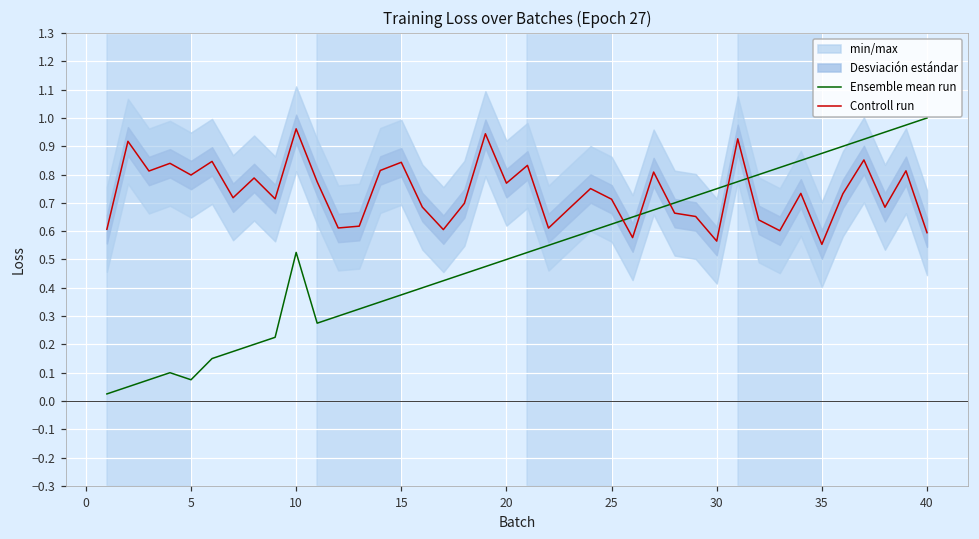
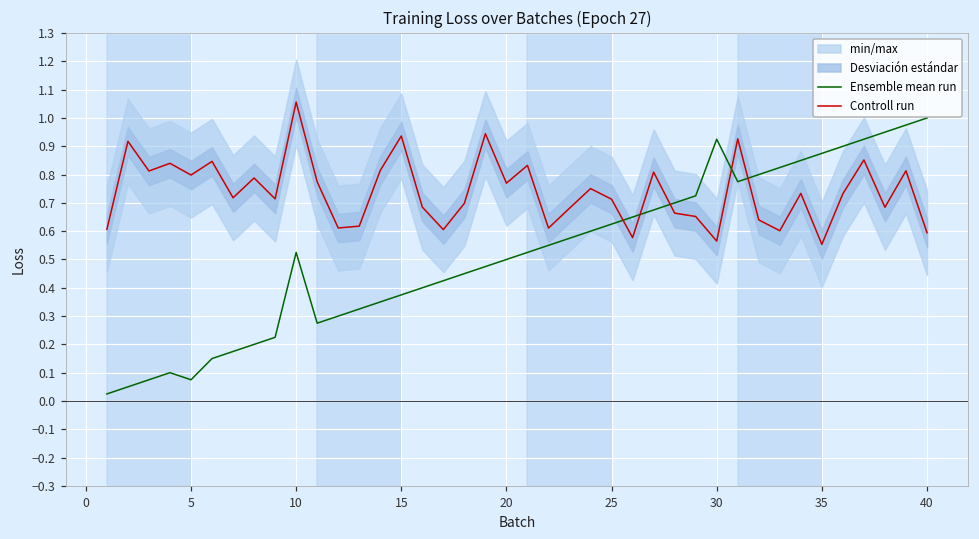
  {
    "Ensemble mean run": {
      "5": 0.08,
      "10": 0.53,
      "15": 0.38,
      "20": 0.50,
      "25": 0.63,
-     "30": 0.75,
+     "30": 0.93,
      "35": 0.88,
      "40": 1.00
    },
    "Controll run": {
      "5": 0.80,
-     "10": 0.96,
-     "15": 0.84,
+     "10": 1.06,
+     "15": 0.94,
      "20": 0.77,
      "25": 0.71,
      "30": 0.57,
      "35": 0.55,
      "40": 0.59
    }
  }
